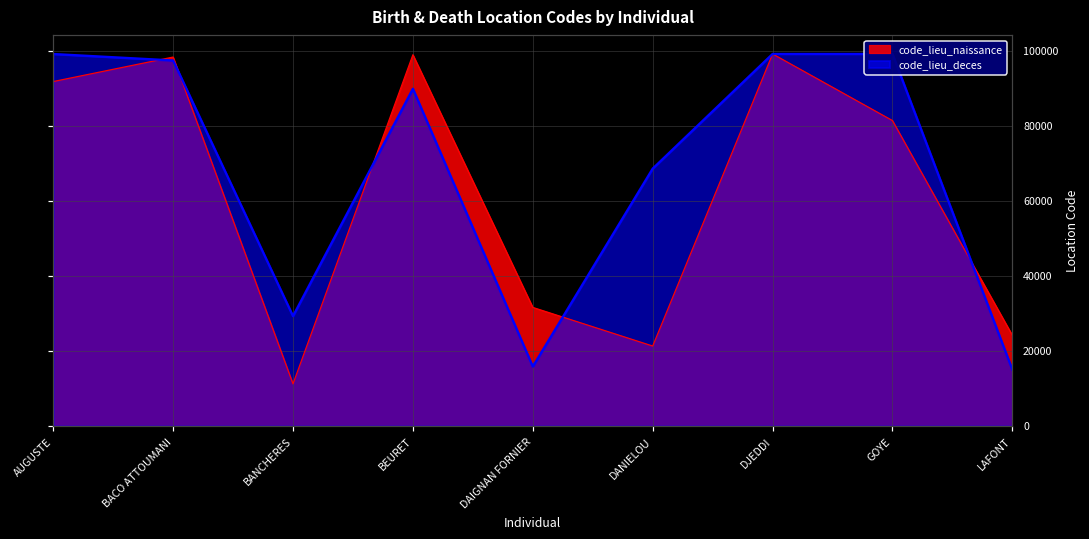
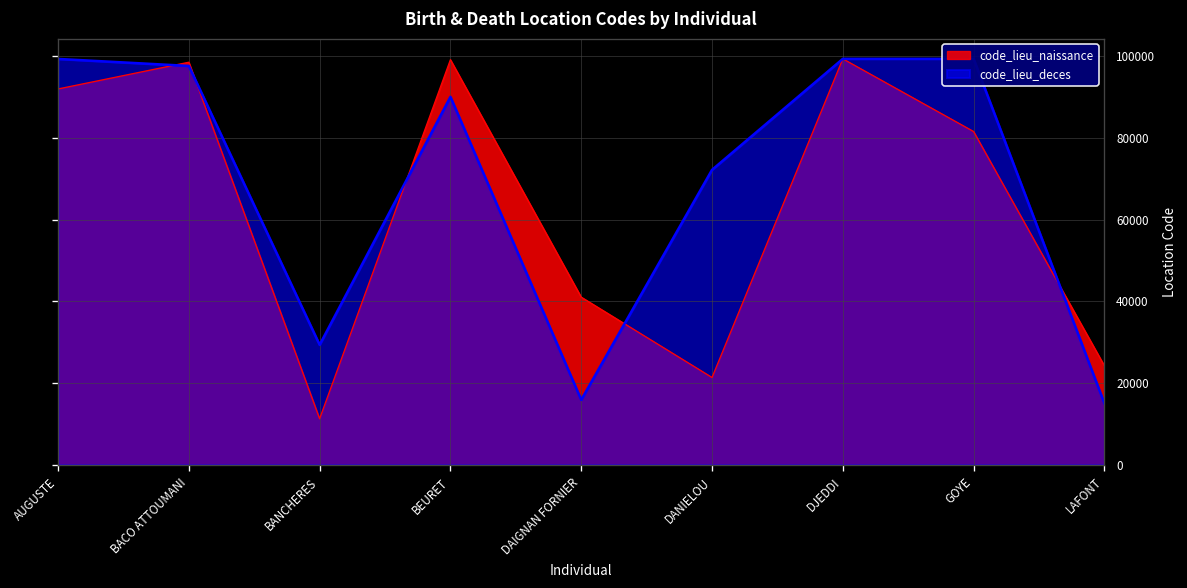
  {
    "code_lieu_naissance": {
      "AUGUSTE": 92000,
      "BACO ATTOUMANI": 99000,
      "BANCHERES": 11000,
      "BEURET": 99000,
-     "DAIGNAN FORNIER": 32000,
+     "DAIGNAN FORNIER": 41000,
      "DANIELOU": 21000,
      "GOYE": 82000,
      "LAFONT": 24000
    },
    "code_lieu_deces": {
      "AUGUSTE": 99000,
      "BACO ATTOUMANI": 98000,
      "BANCHERES": 29000,
      "BEURET": 90000,
      "DAIGNAN FORNIER": 16000,
-     "DANIELOU": 69000,
+     "DANIELOU": 72000,
      "LAFONT": 15000
    }
  }
